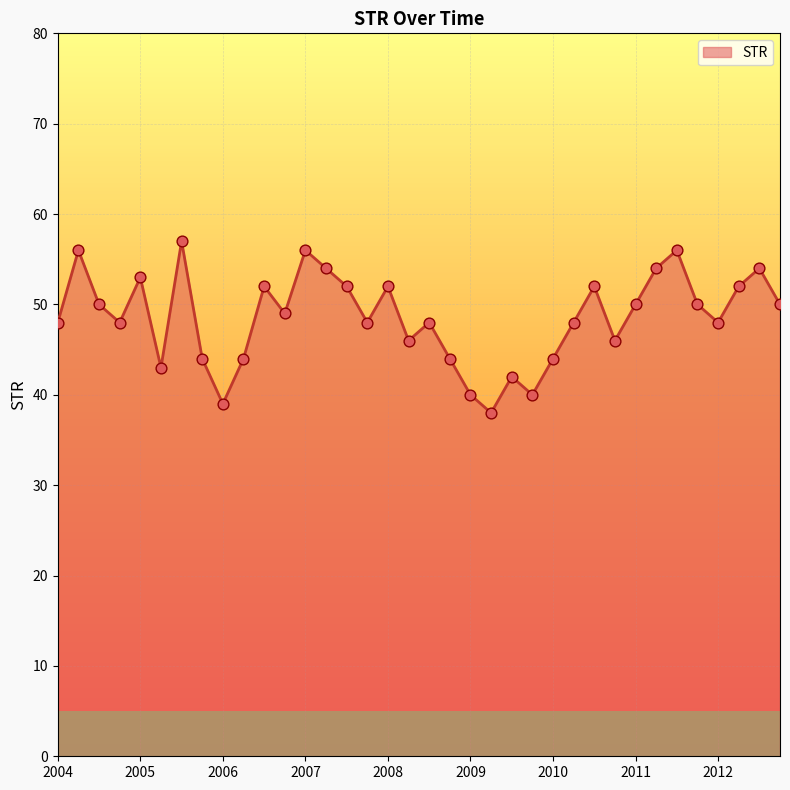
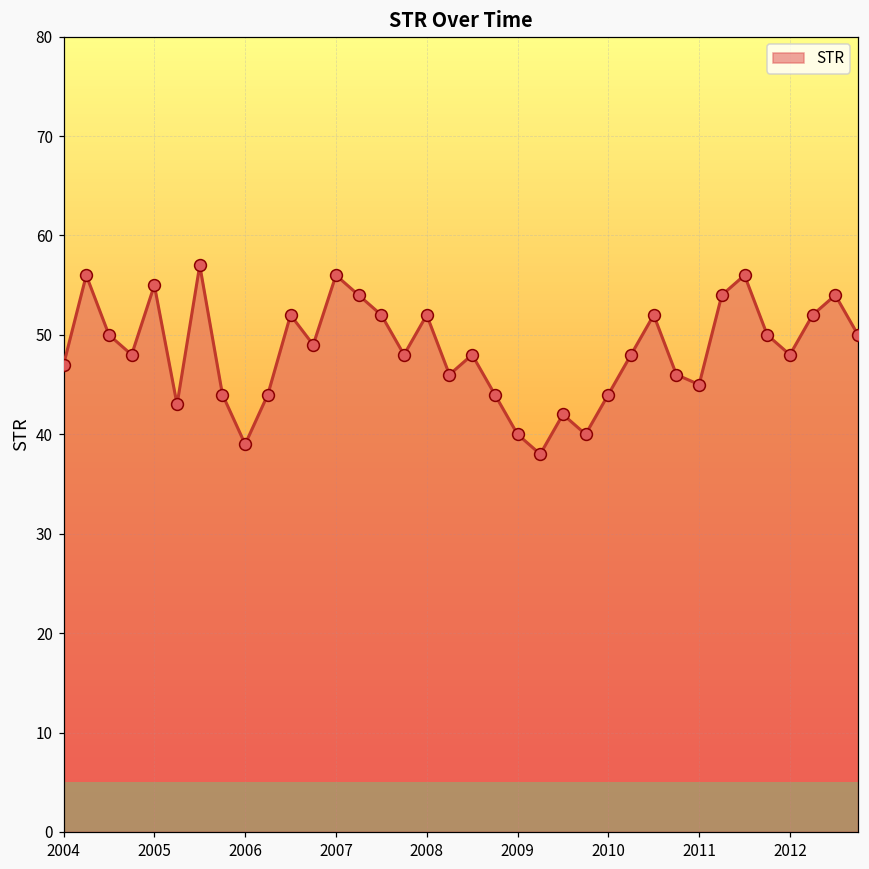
  {
-   "2004": 48,
-   "2005": 53,
+   "2004": 47,
+   "2005": 55,
    "2006": 39,
    "2007": 56,
    "2008": 52,
    "2009": 40,
    "2010": 44,
-   "2011": 50,
+   "2011": 45,
    "2012": 48
  }
